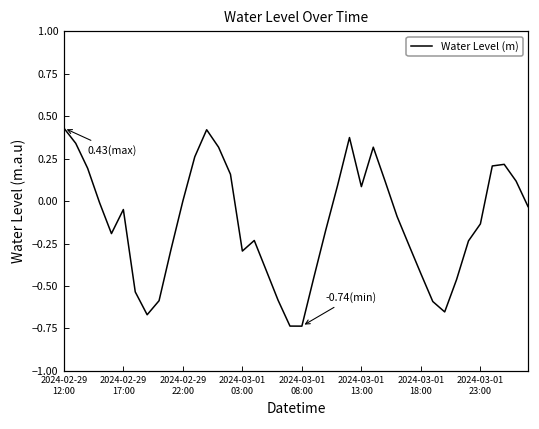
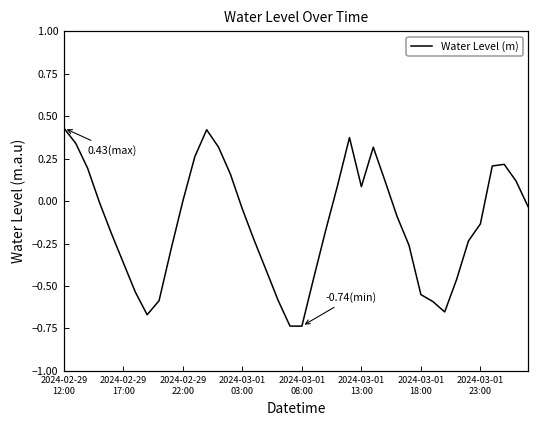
  {
-   "2024-02-29 17:00": -0.05,
+   "2024-02-29 17:00": -0.36,
    "2024-02-29 22:00": 0.00,
-   "2024-03-01 03:00": -0.29,
+   "2024-03-01 03:00": -0.05,
    "2024-03-01 13:00": 0.08,
-   "2024-03-01 18:00": -0.43,
+   "2024-03-01 18:00": -0.55,
    "2024-03-01 23:00": -0.13
  }
